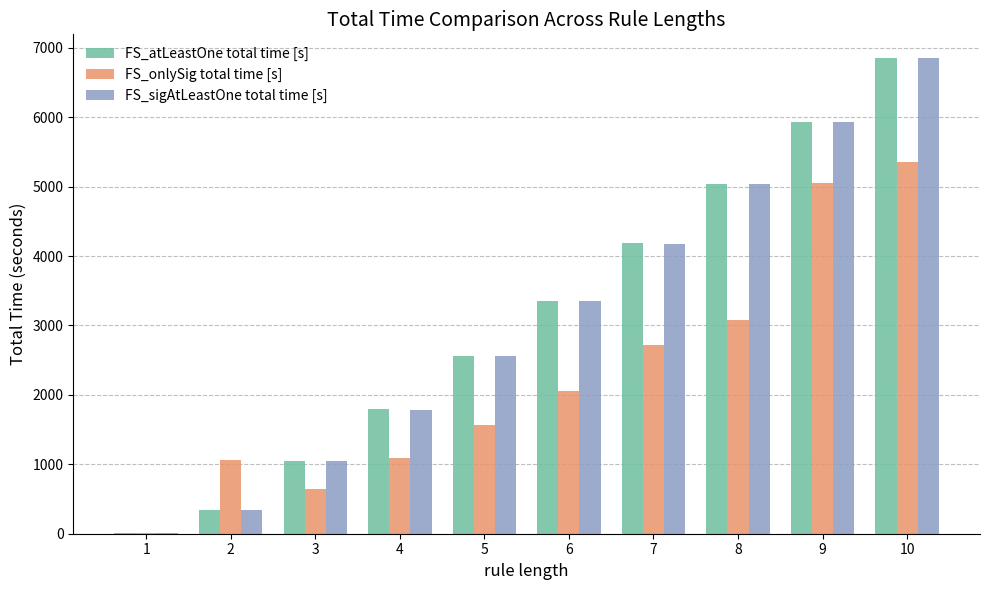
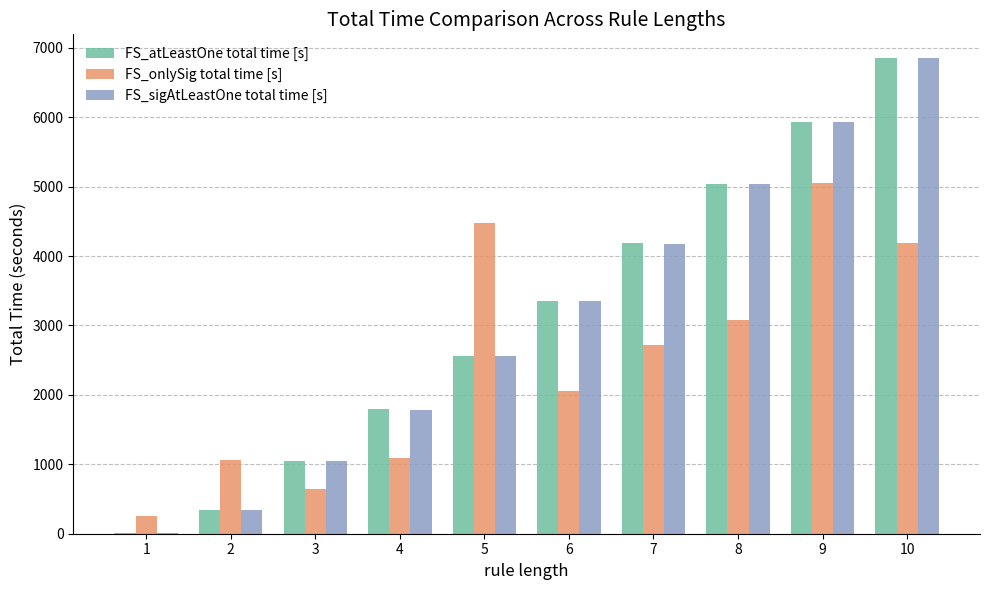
  {
    "FS_onlySig total time [s]": {
-     "1": 0,
+     "1": 300,
      "2": 1100,
      "3": 600,
      "4": 1100,
-     "5": 1600,
+     "5": 4500,
      "6": 2100,
      "7": 2700,
      "8": 3100,
      "9": 5100,
-     "10": 5400
+     "10": 4200
    }
  }
